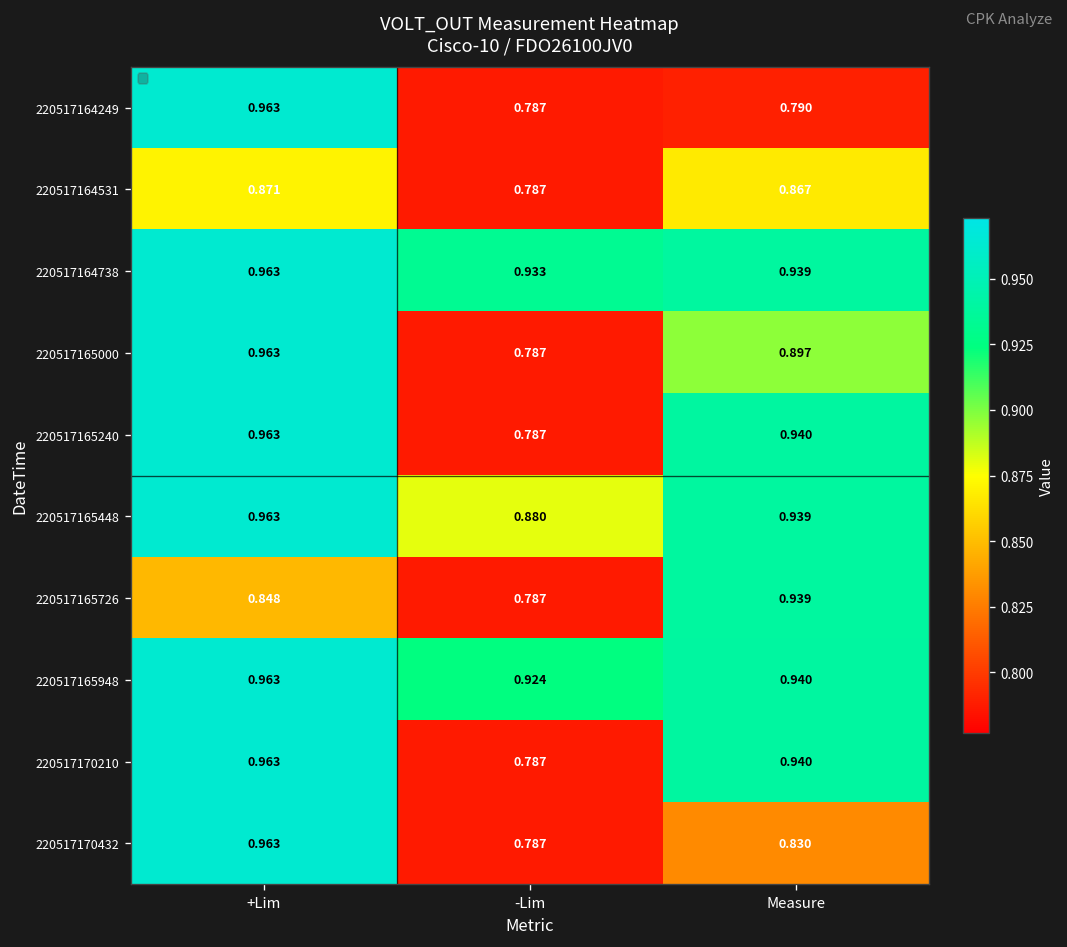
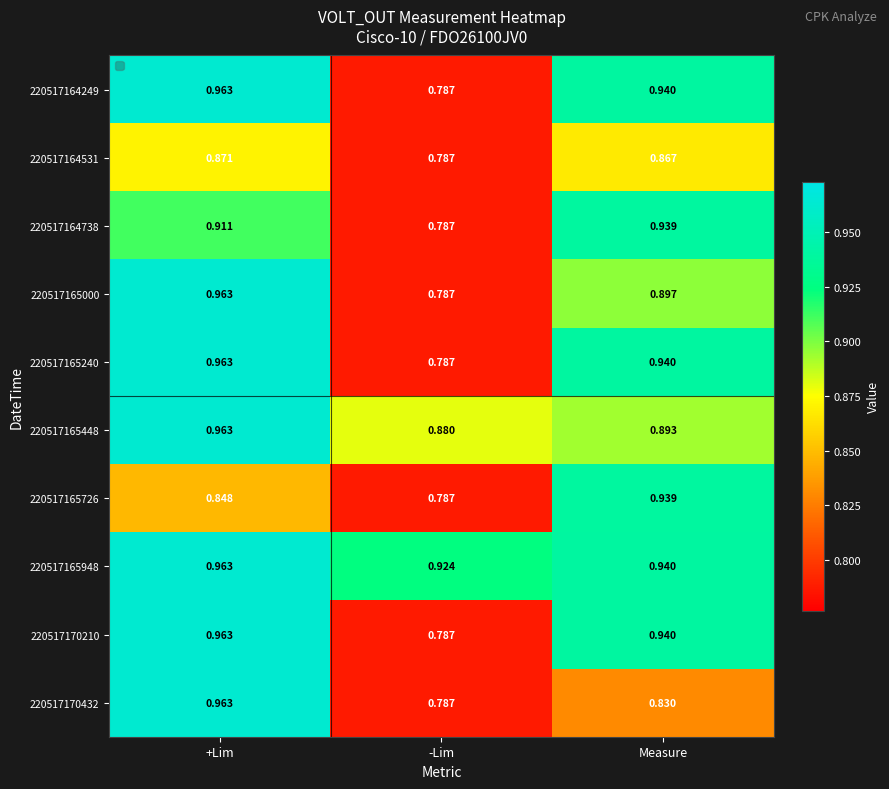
  {
    "220517164249": {
      "+Lim": 0.963,
      "-Lim": 0.787,
-     "Measure": 0.790
+     "Measure": 0.940
    },
    "220517164531": {
      "+Lim": 0.871,
      "-Lim": 0.787,
      "Measure": 0.867
    },
    "220517164738": {
-     "+Lim": 0.963,
-     "-Lim": 0.933,
+     "+Lim": 0.911,
+     "-Lim": 0.787,
      "Measure": 0.939
    },
    "220517165000": {
      "+Lim": 0.963,
      "-Lim": 0.787,
      "Measure": 0.897
    },
    "220517165240": {
      "+Lim": 0.963,
      "-Lim": 0.787,
      "Measure": 0.940
    },
    "220517165448": {
      "+Lim": 0.963,
      "-Lim": 0.880,
-     "Measure": 0.939
+     "Measure": 0.893
    },
    "220517165726": {
      "+Lim": 0.848,
      "-Lim": 0.787,
      "Measure": 0.939
    },
    "220517165948": {
      "+Lim": 0.963,
      "-Lim": 0.924,
      "Measure": 0.940
    },
    "220517170210": {
      "+Lim": 0.963,
      "-Lim": 0.787,
      "Measure": 0.940
    },
    "220517170432": {
      "+Lim": 0.963,
      "-Lim": 0.787,
      "Measure": 0.830
    }
  }
